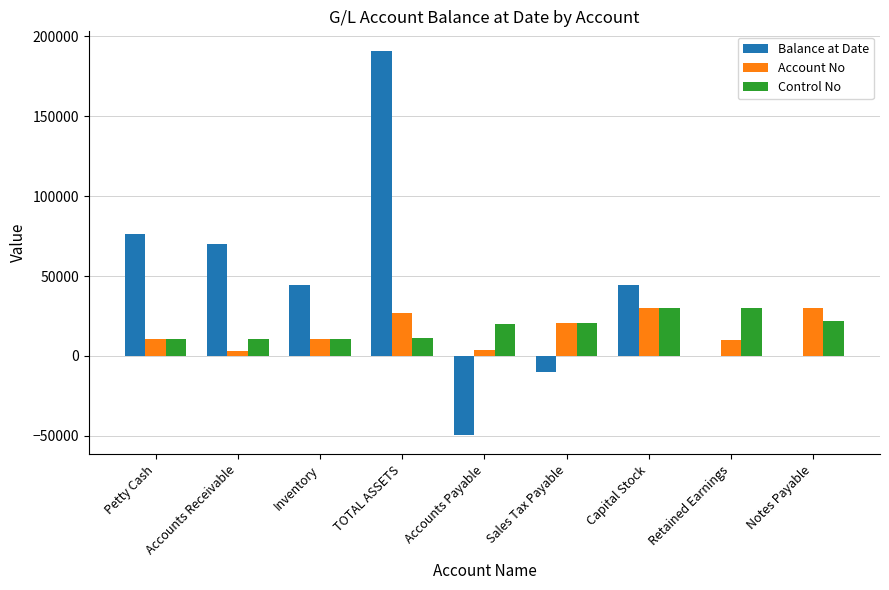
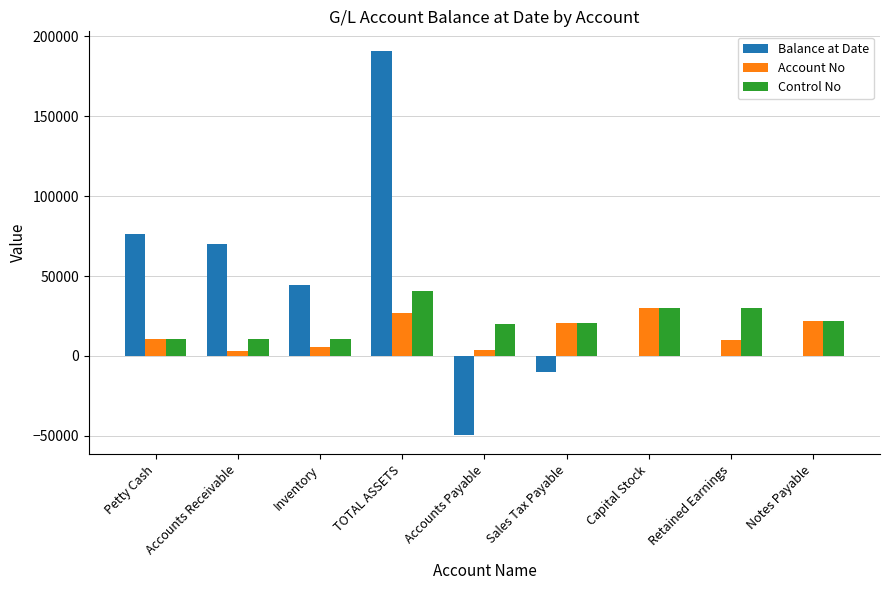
  {
    "Balance at Date": {
      "Petty Cash": 77000,
      "Accounts Receivable": 70000,
      "Inventory": 45000,
      "TOTAL ASSETS": 191000,
      "Accounts Payable": -49000,
      "Sales Tax Payable": -10000,
-     "Capital Stock": 44000,
+     "Capital Stock": 0,
      "Retained Earnings": 0,
      "Notes Payable": 0
    },
    "Account No": {
      "Petty Cash": 10000,
      "Accounts Receivable": 3000,
-     "Inventory": 11000,
+     "Inventory": 5000,
      "TOTAL ASSETS": 27000,
      "Accounts Payable": 4000,
      "Sales Tax Payable": 21000,
      "Capital Stock": 30000,
      "Retained Earnings": 10000,
-     "Notes Payable": 30000
+     "Notes Payable": 22000
    },
    "Control No": {
      "Petty Cash": 10000,
      "Accounts Receivable": 10000,
      "Inventory": 11000,
-     "TOTAL ASSETS": 11000,
+     "TOTAL ASSETS": 40000,
      "Accounts Payable": 20000,
      "Sales Tax Payable": 21000,
      "Capital Stock": 30000,
      "Retained Earnings": 30000,
      "Notes Payable": 22000
    }
  }
